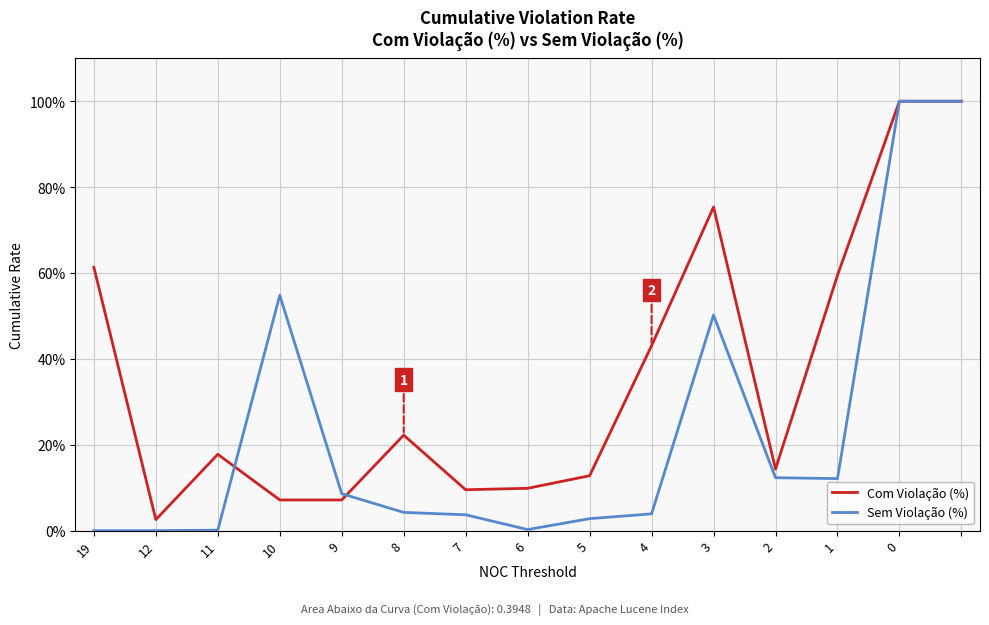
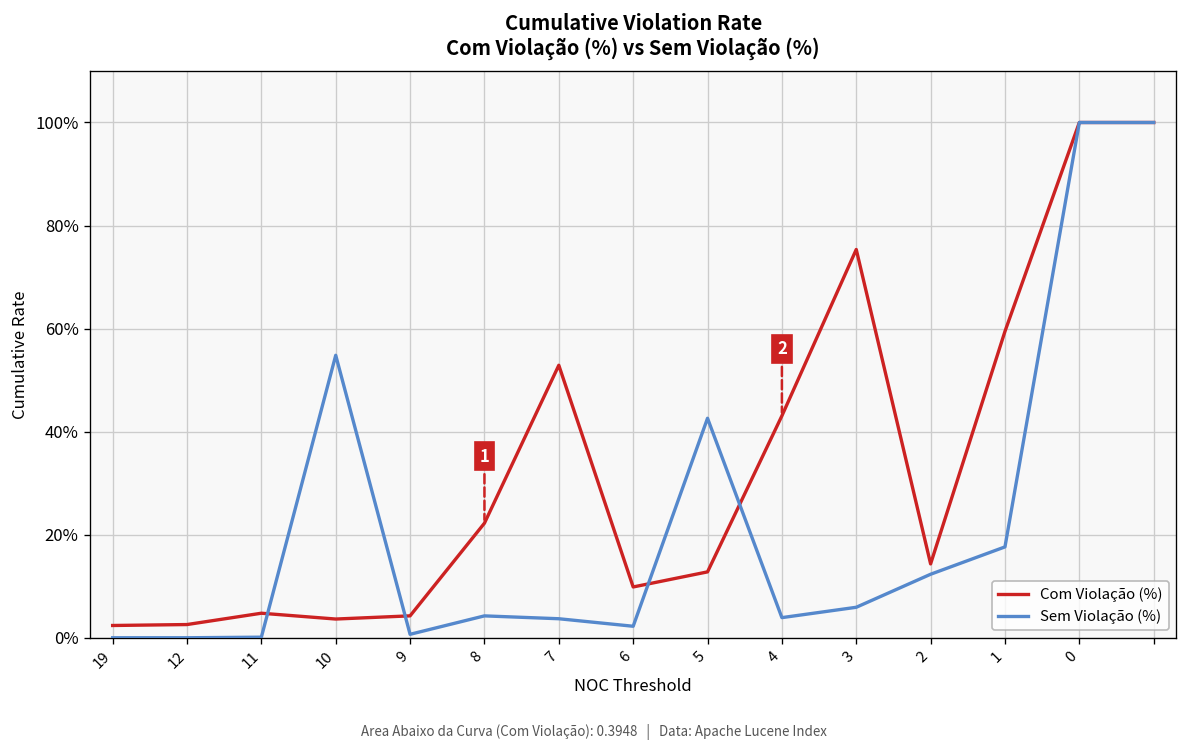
  {
    "Com Violação (%)": {
-     "19": "61%",
+     "19": "2%",
      "12": "3%",
-     "11": "18%",
-     "10": "7%",
-     "9": "7%",
-     "7": "10%",
+     "11": "5%",
+     "10": "4%",
+     "9": "4%",
+     "7": "53%",
      "6": "10%",
      "5": "13%",
      "3": "75%",
      "2": "14%",
      "1": "59%"
    },
    "Sem Violação (%)": {
      "19": "0%",
      "12": "0%",
      "11": "0%",
      "10": "55%",
-     "9": "9%",
+     "9": "1%",
      "8": "4%",
      "7": "4%",
-     "6": "0%",
-     "5": "3%",
+     "6": "2%",
+     "5": "43%",
      "4": "4%",
-     "3": "50%",
+     "3": "6%",
      "2": "12%",
-     "1": "12%"
+     "1": "18%"
    }
  }
